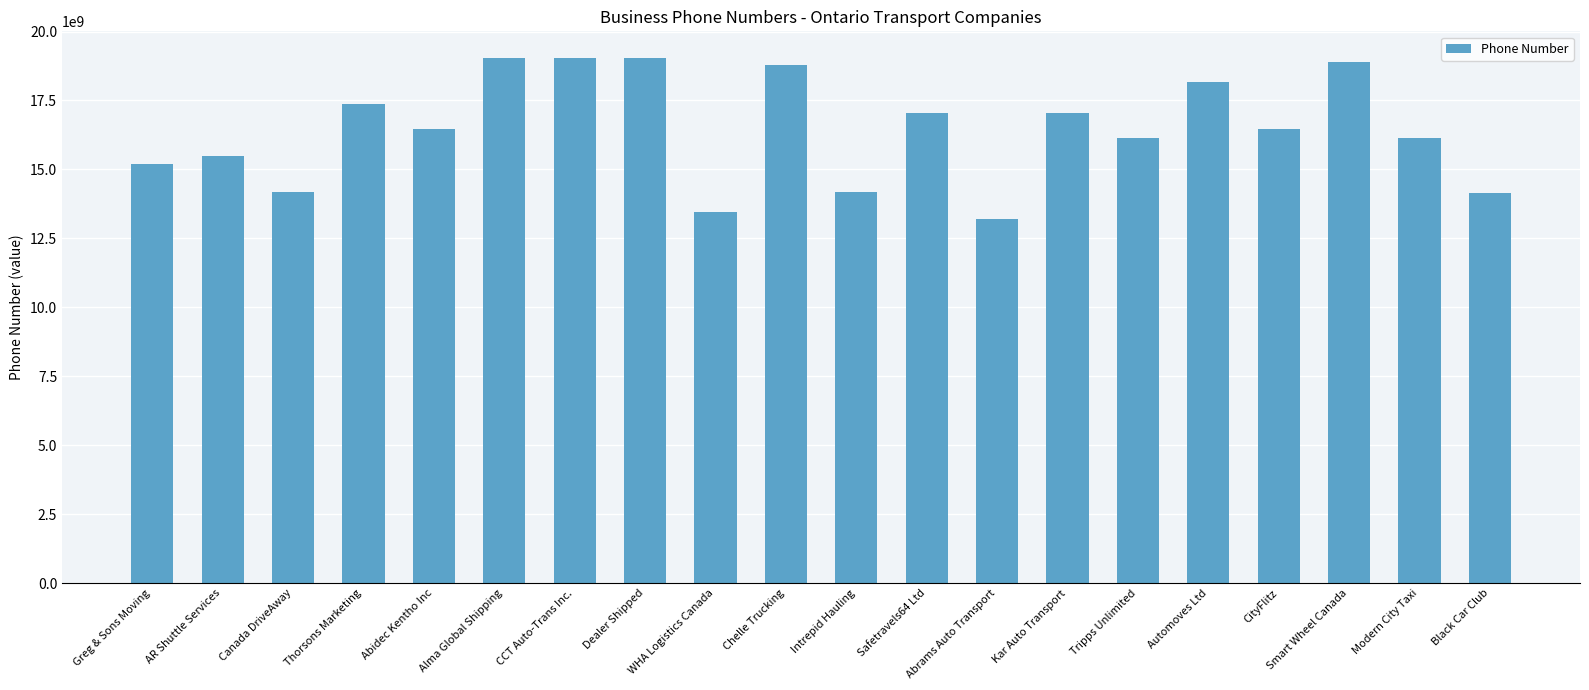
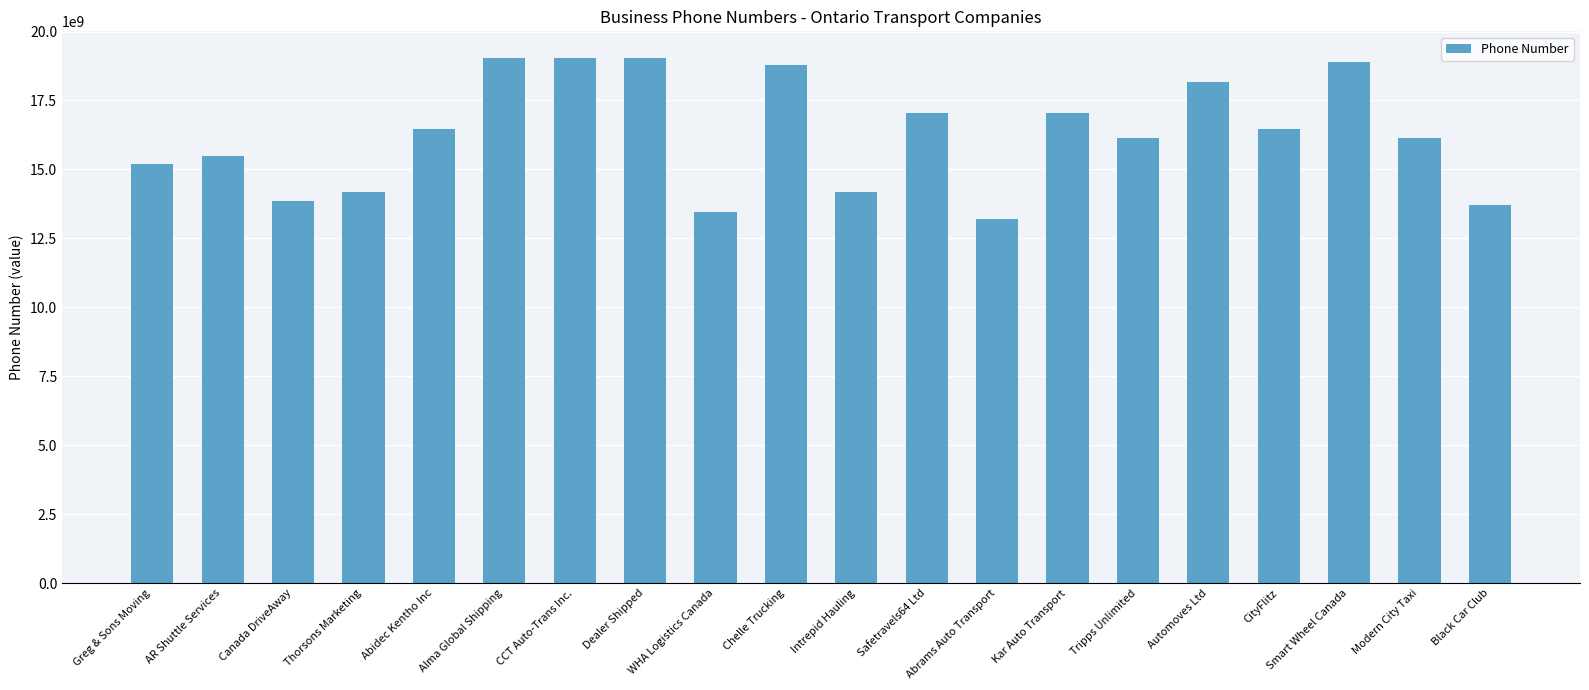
  {
    "Greg & Sons Moving": 15200000000,
    "AR Shuttle Services": 15500000000,
-   "Canada DriveAway": 14200000000,
-   "Thorsons Marketing": 17400000000,
+   "Canada DriveAway": 13800000000,
+   "Thorsons Marketing": 14200000000,
    "Abidec Kentho Inc": 16500000000,
    "Alma Global Shipping": 19100000000,
    "CCT Auto-Trans Inc.": 19100000000,
    "Dealer Shipped": 19100000000,
    "WHA Logistics Canada": 13400000000,
    "Chelle Trucking": 18800000000,
    "Intrepid Hauling": 14200000000,
    "Safetravels64 Ltd": 17100000000,
    "Abrams Auto Transport": 13200000000,
    "Kar Auto Transport": 17100000000,
    "Tripps Unlimited": 16100000000,
    "Automoves Ltd": 18200000000,
    "CityFlitz": 16500000000,
    "Smart Wheel Canada": 18900000000,
    "Modern City Taxi": 16100000000,
-   "Black Car Club": 14200000000
+   "Black Car Club": 13700000000
  }
